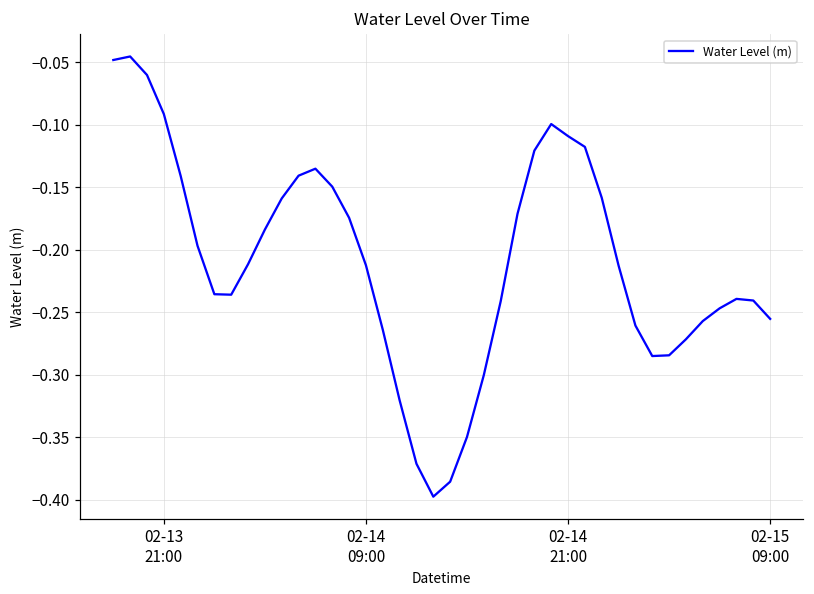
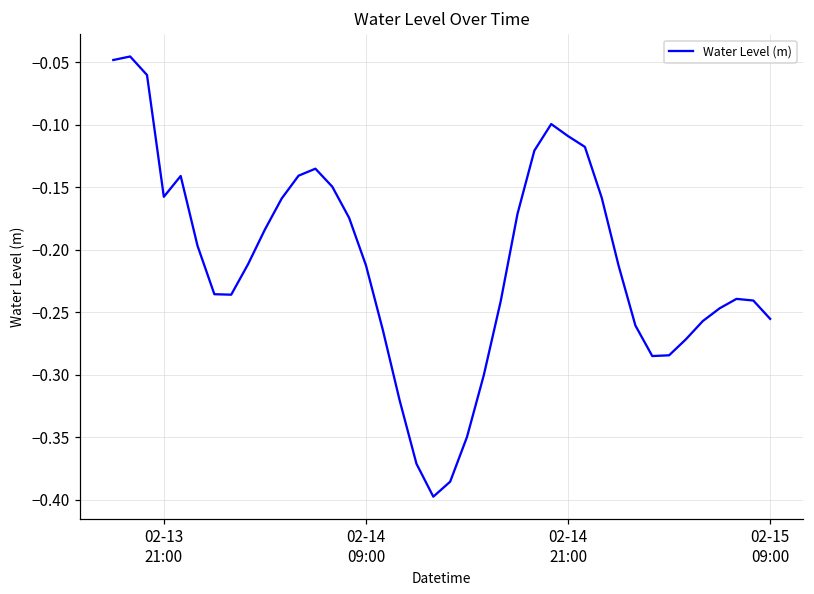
  {
-   "02-13 21:00": -0.091,
+   "02-13 21:00": -0.158,
    "02-14 09:00": -0.212,
    "02-14 21:00": -0.109,
    "02-15 09:00": -0.255
  }
